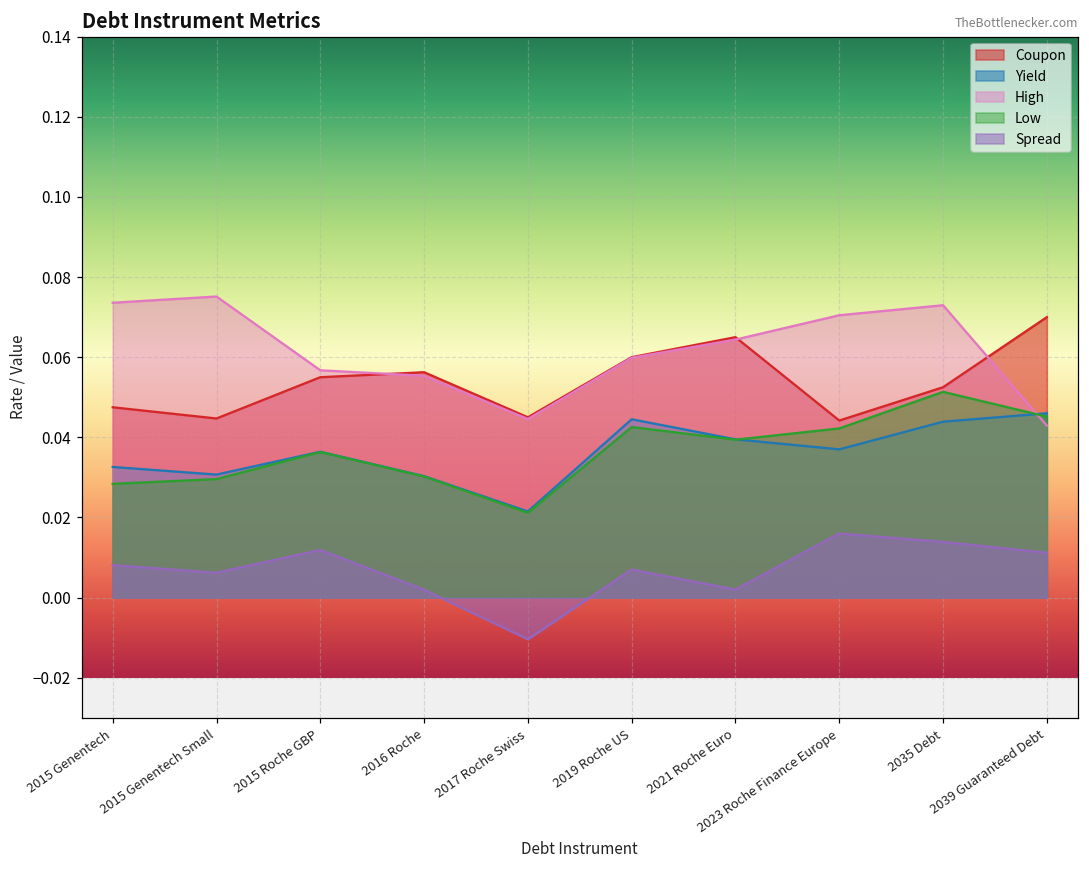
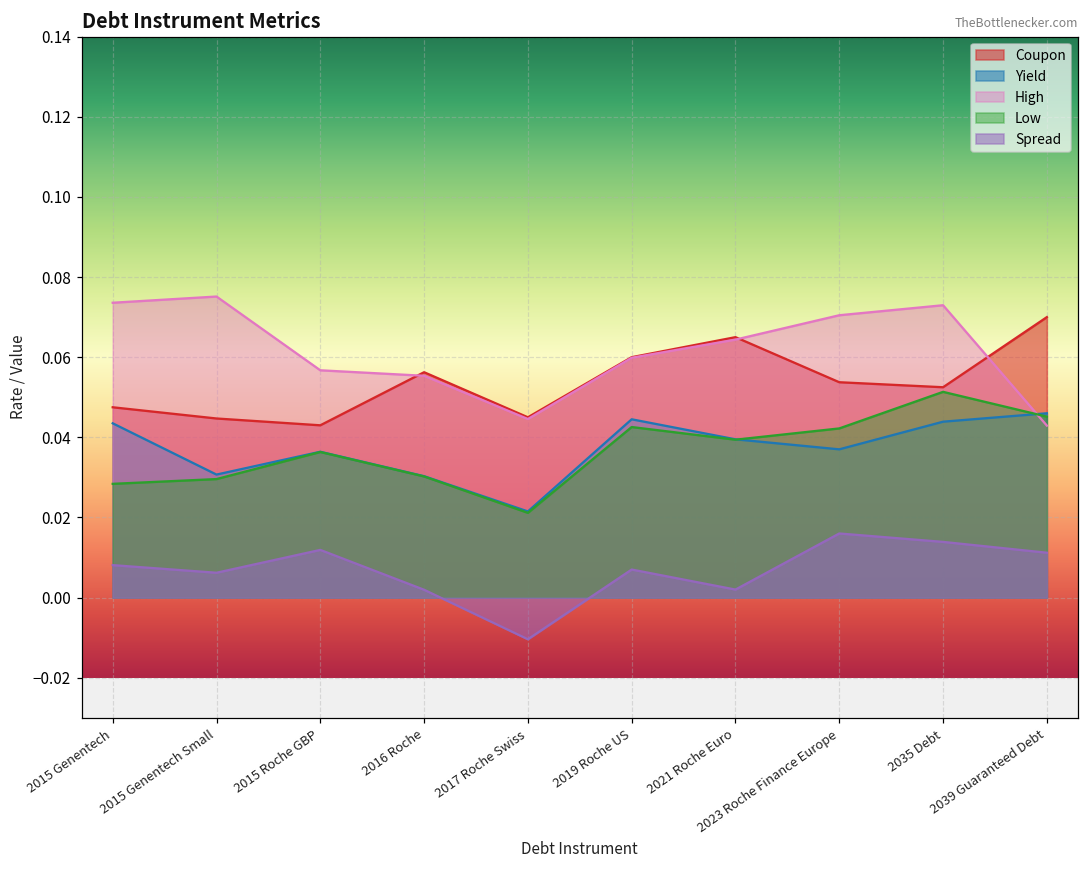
  {
    "Coupon": {
      "2015 Genentech": 0.048,
      "2015 Genentech Small": 0.045,
-     "2015 Roche GBP": 0.055,
+     "2015 Roche GBP": 0.043,
      "2016 Roche": 0.056,
-     "2023 Roche Finance Europe": 0.044,
+     "2023 Roche Finance Europe": 0.054,
      "2035 Debt": 0.053,
      "2039 Guaranteed Debt": 0.070
    },
    "Yield": {
-     "2015 Genentech": 0.033,
+     "2015 Genentech": 0.044,
      "2015 Genentech Small": 0.031,
      "2019 Roche US": 0.045,
      "2023 Roche Finance Europe": 0.037,
      "2035 Debt": 0.044,
      "2039 Guaranteed Debt": 0.046
    },
    "High": {
      "2015 Genentech": 0.074,
      "2015 Genentech Small": 0.075,
      "2015 Roche GBP": 0.057,
      "2016 Roche": 0.055,
      "2023 Roche Finance Europe": 0.070,
      "2035 Debt": 0.073,
      "2039 Guaranteed Debt": 0.043
    },
    "Low": {
      "2015 Genentech": 0.028,
      "2015 Genentech Small": 0.030,
      "2019 Roche US": 0.043,
      "2023 Roche Finance Europe": 0.042,
      "2035 Debt": 0.051,
      "2039 Guaranteed Debt": 0.045
    }
  }
